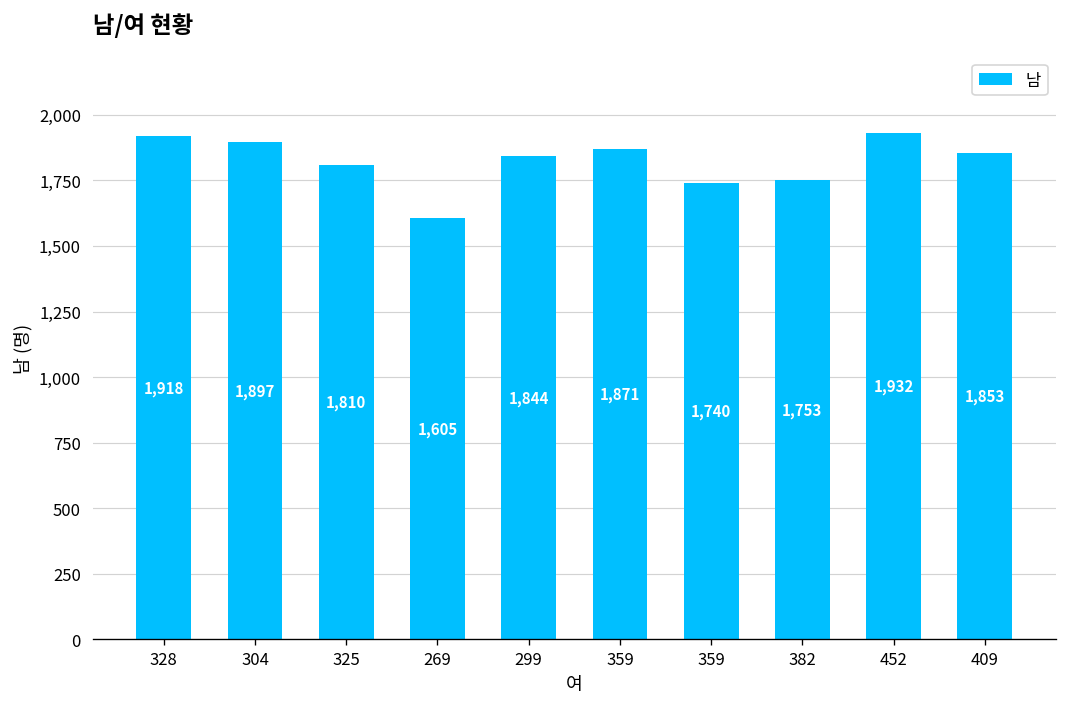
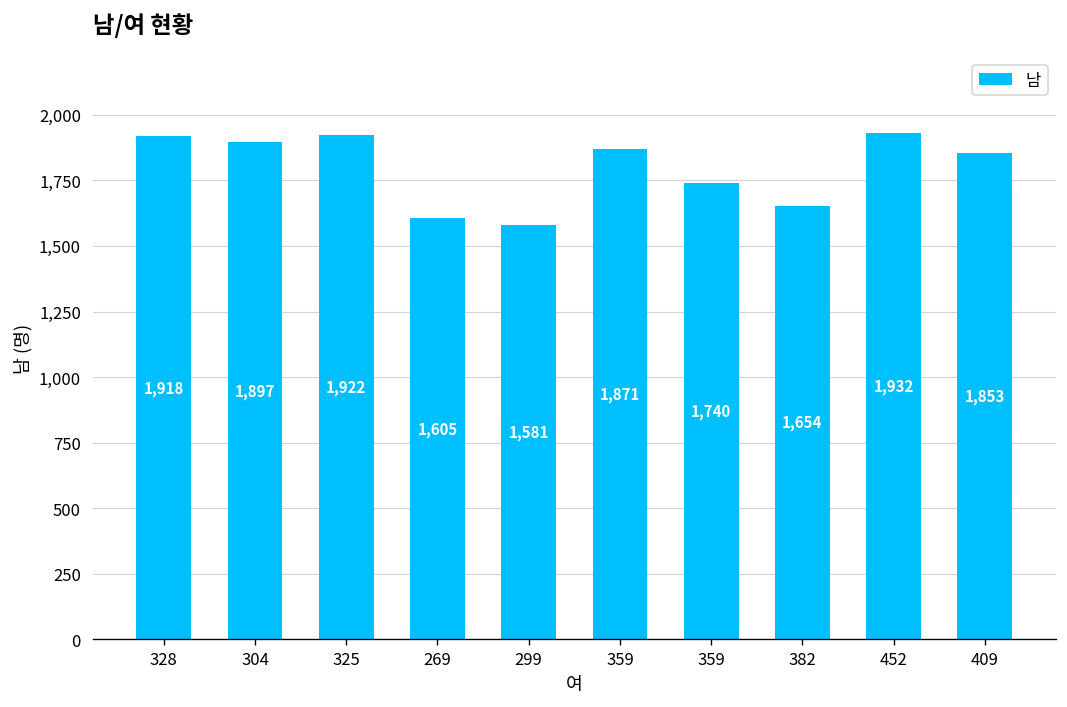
  {
    "328": "1,918",
    "304": "1,897",
-   "325": "1,810",
+   "325": "1,922",
    "269": "1,605",
-   "299": "1,844",
-   "382": "1,753",
+   "299": "1,581",
+   "382": "1,654",
    "452": "1,932",
    "409": "1,853"
  }
